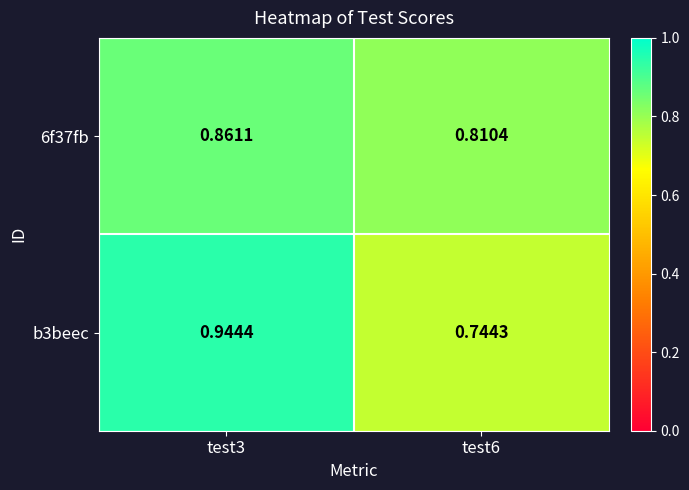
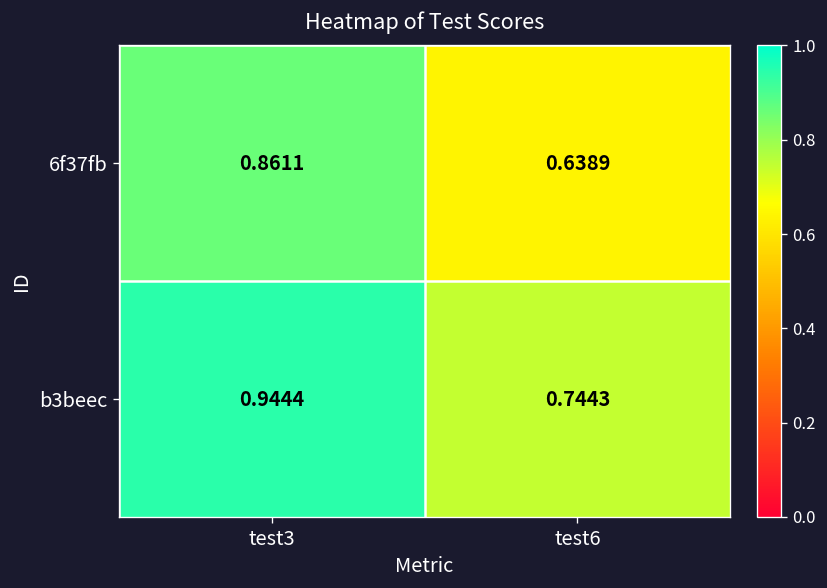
  {
    "6f37fb": {
      "test3": 0.8611,
-     "test6": 0.8104
+     "test6": 0.6389
    },
    "b3beec": {
      "test3": 0.9444,
      "test6": 0.7443
    }
  }
